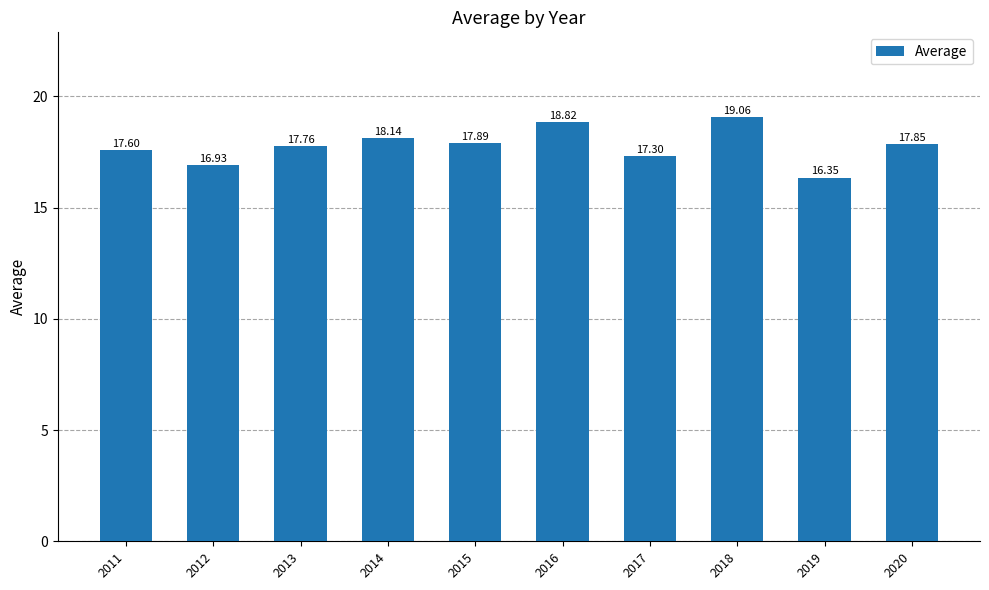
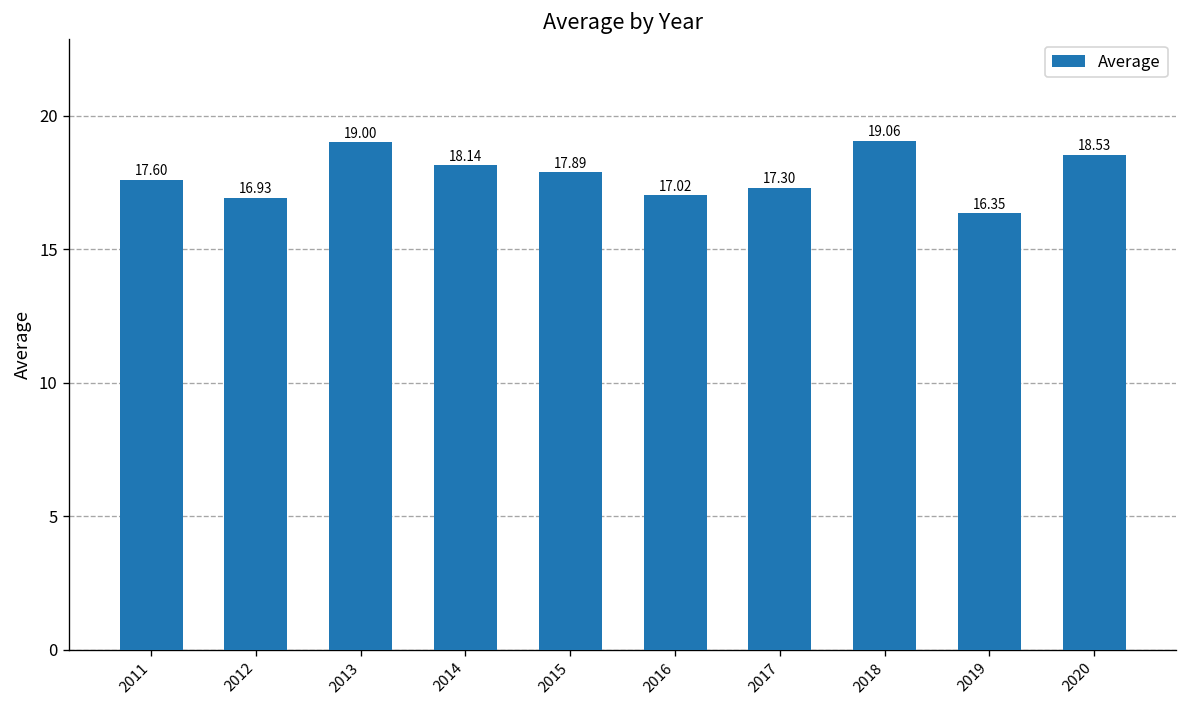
  {
    "2011": 17.60,
    "2012": 16.93,
-   "2013": 17.76,
+   "2013": 19.00,
    "2014": 18.14,
    "2015": 17.89,
-   "2016": 18.82,
+   "2016": 17.02,
    "2017": 17.30,
    "2018": 19.06,
    "2019": 16.35,
-   "2020": 17.85
+   "2020": 18.53
  }
